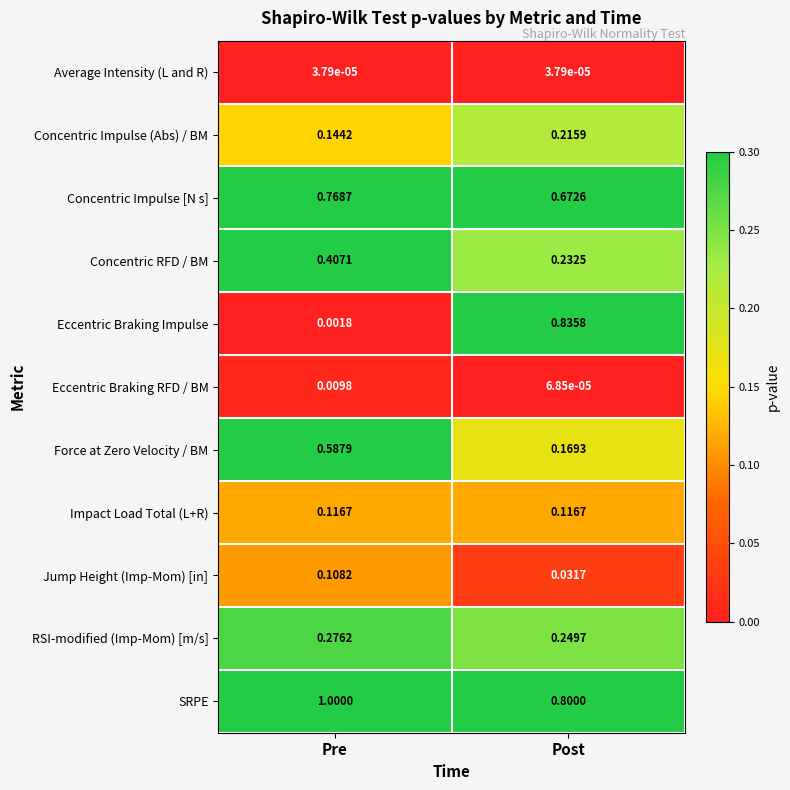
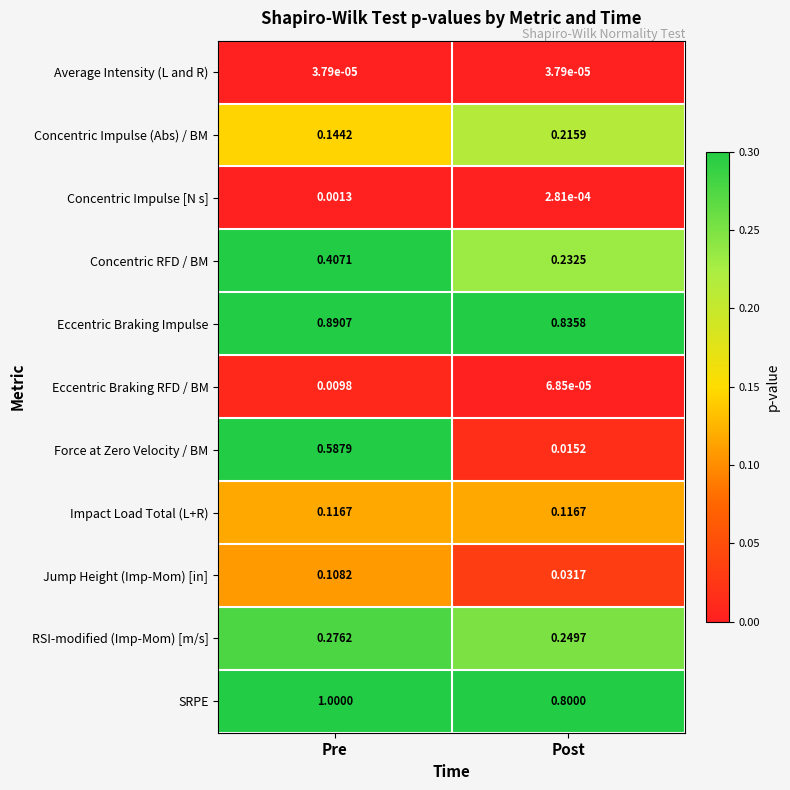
  {
    "Average Intensity (L and R)": {
      "Pre": "3.79e-05",
      "Post": "3.79e-05"
    },
    "Concentric Impulse (Abs) / BM": {
      "Pre": "0.1442",
      "Post": "0.2159"
    },
    "Concentric Impulse [N s]": {
-     "Pre": "0.7687",
-     "Post": "0.6726"
+     "Pre": "0.0013",
+     "Post": "2.81e-04"
    },
    "Concentric RFD / BM": {
      "Pre": "0.4071",
      "Post": "0.2325"
    },
    "Eccentric Braking Impulse": {
-     "Pre": "0.0018",
+     "Pre": "0.8907",
      "Post": "0.8358"
    },
    "Eccentric Braking RFD / BM": {
      "Pre": "0.0098",
      "Post": "6.85e-05"
    },
    "Force at Zero Velocity / BM": {
      "Pre": "0.5879",
-     "Post": "0.1693"
+     "Post": "0.0152"
    },
    "Impact Load Total (L+R)": {
      "Pre": "0.1167",
      "Post": "0.1167"
    },
    "Jump Height (Imp-Mom) [in]": {
      "Pre": "0.1082",
      "Post": "0.0317"
    },
    "RSI-modified (Imp-Mom) [m/s]": {
      "Pre": "0.2762",
      "Post": "0.2497"
    },
    "SRPE": {
      "Pre": "1.0000",
      "Post": "0.8000"
    }
  }
